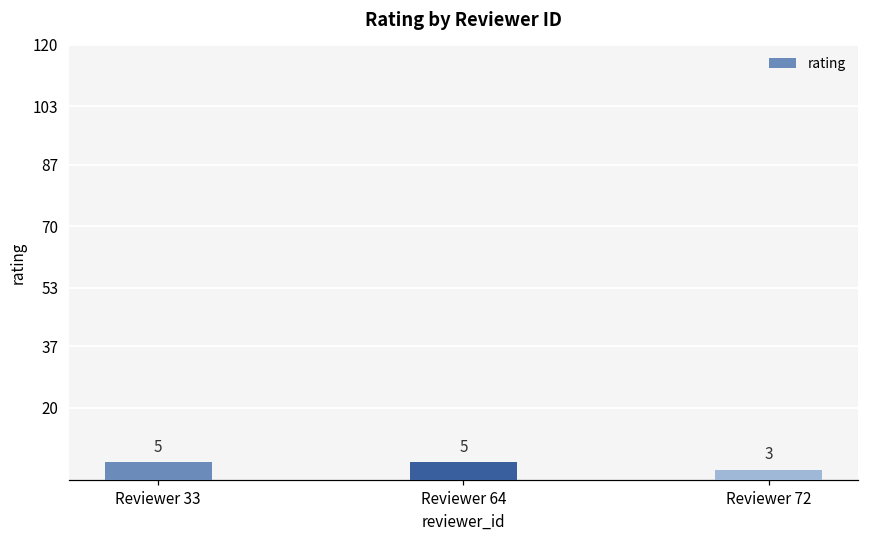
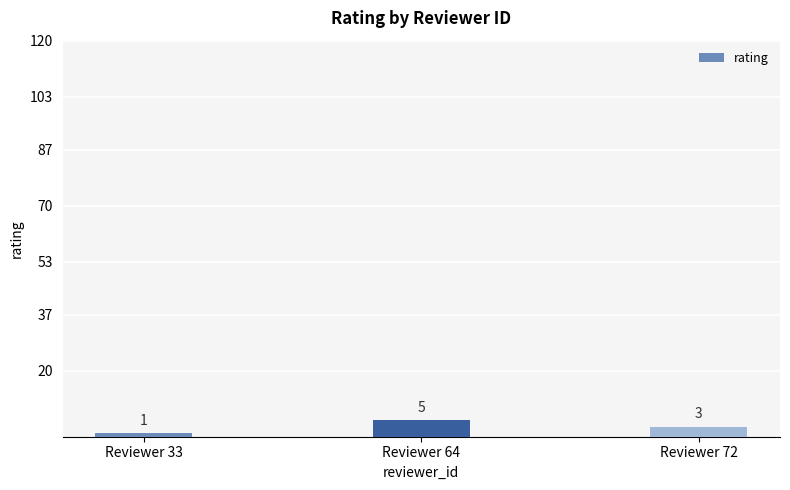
  {
-   "Reviewer 33": 5,
+   "Reviewer 33": 1,
    "Reviewer 64": 5,
    "Reviewer 72": 3
  }
